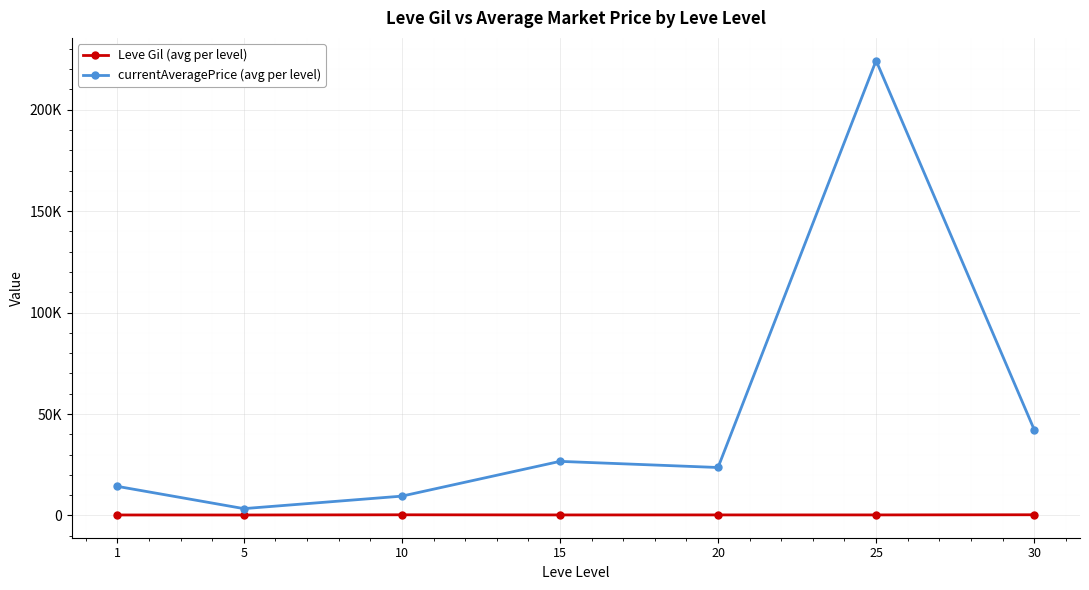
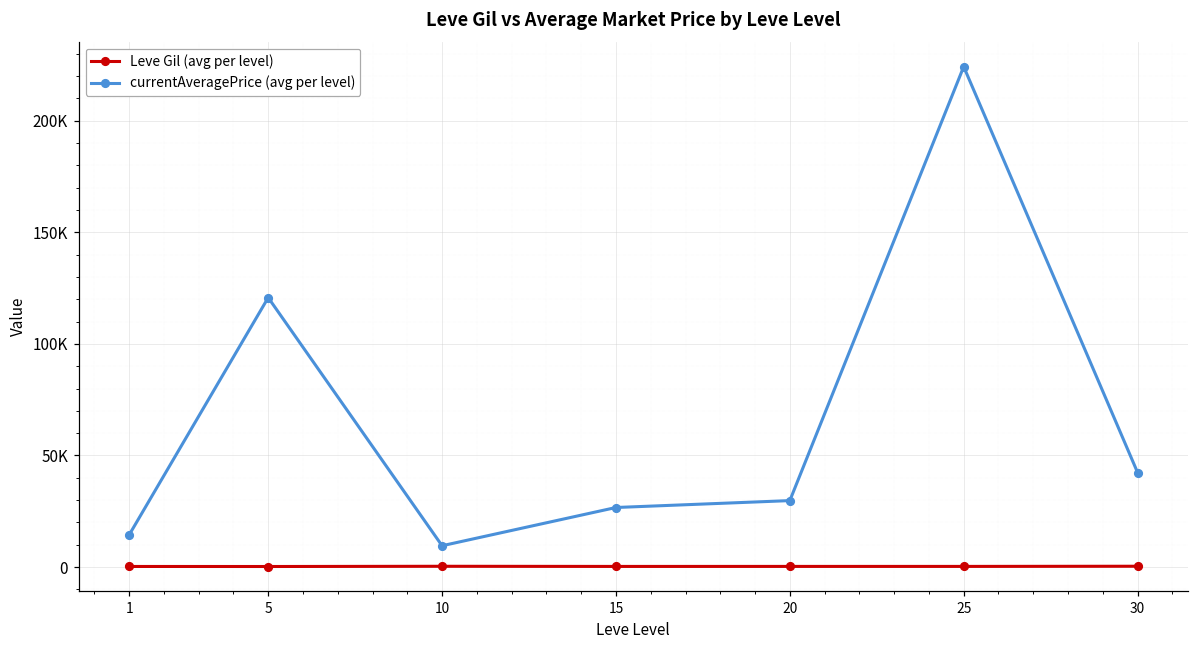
  {
    "Leve Gil (avg per level)": {
      "1": 0,
      "5": 0,
      "10": 0,
      "15": 0,
      "20": 0,
      "25": 0,
      "30": 0
    },
    "currentAveragePrice (avg per level)": {
      "1": 14000,
-     "5": 3000,
+     "5": 121000,
      "10": 10000,
      "15": 27000,
-     "20": 24000,
+     "20": 30000,
      "25": 224000,
      "30": 42000
    }
  }
